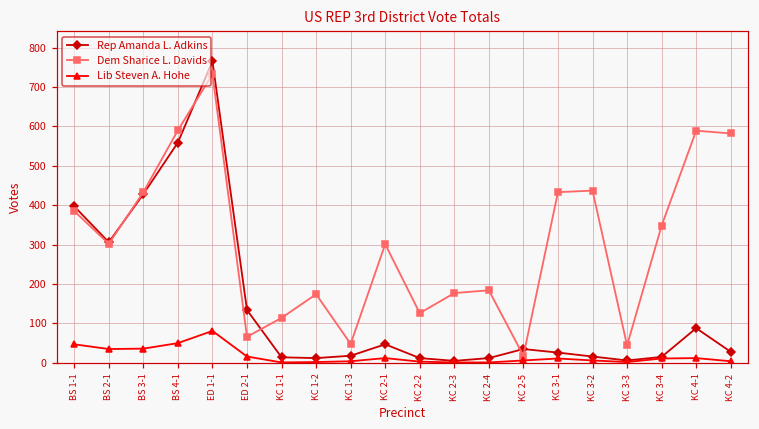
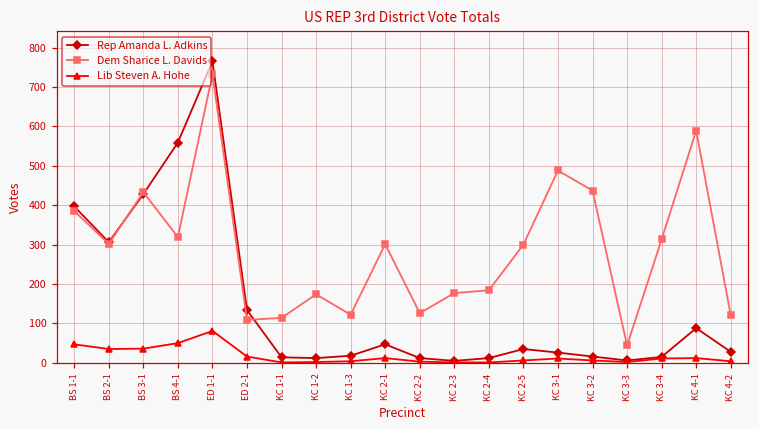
  {
    "Dem Sharice L. Davids": {
      "BS 1-1": 390,
-     "BS 4-1": 590,
+     "BS 4-1": 320,
      "ED 1-1": 730,
-     "ED 2-1": 70,
+     "ED 2-1": 110,
      "KC 1-1": 110,
      "KC 1-2": 170,
-     "KC 1-3": 50,
+     "KC 1-3": 120,
      "KC 2-1": 300,
      "KC 2-2": 130,
      "KC 2-3": 180,
      "KC 2-4": 180,
-     "KC 2-5": 20,
-     "KC 3-1": 430,
+     "KC 2-5": 300,
+     "KC 3-1": 490,
      "KC 3-2": 440,
      "KC 3-3": 40,
-     "KC 3-4": 350,
+     "KC 3-4": 310,
      "KC 4-1": 590,
-     "KC 4-2": 580
+     "KC 4-2": 120
    }
  }
